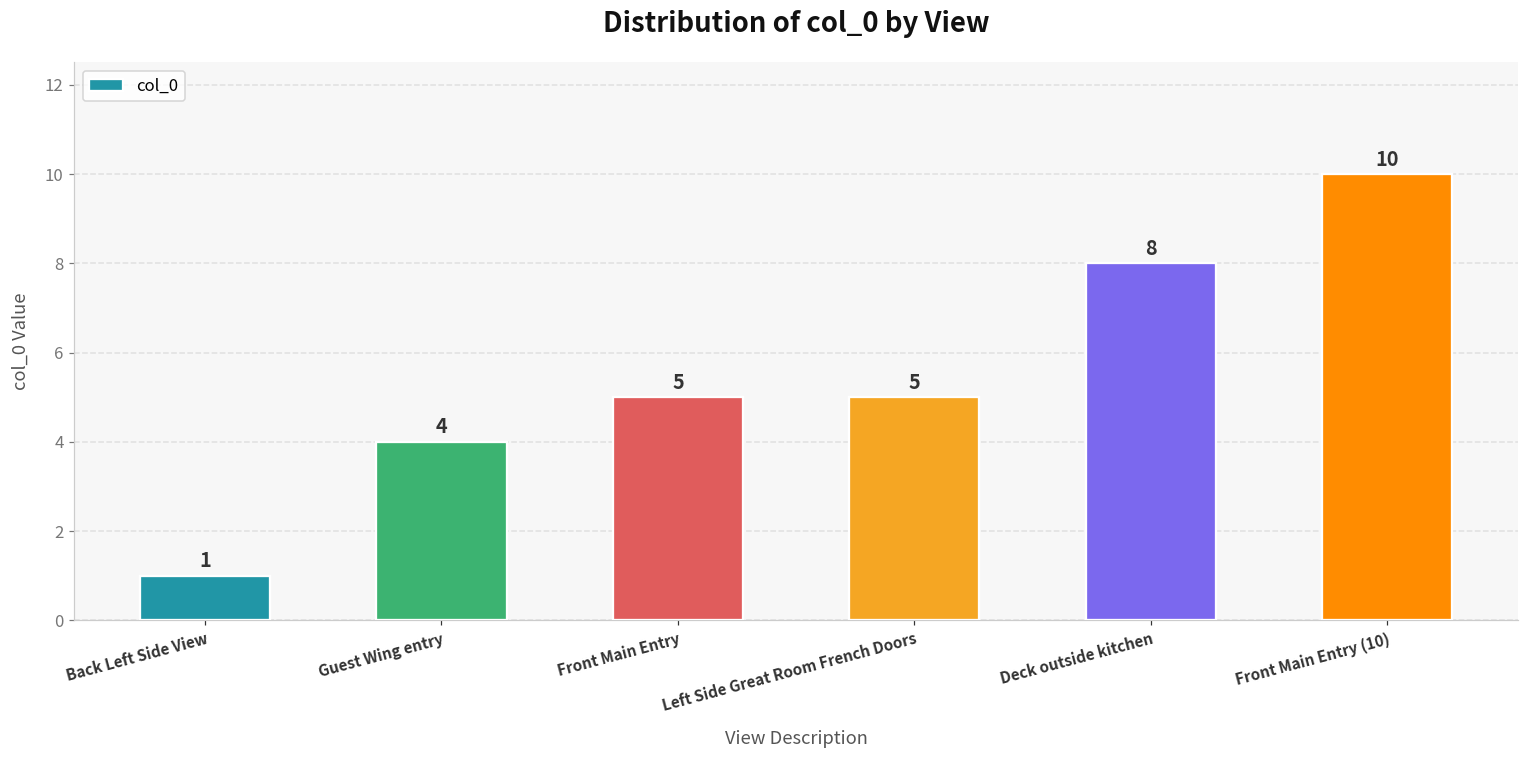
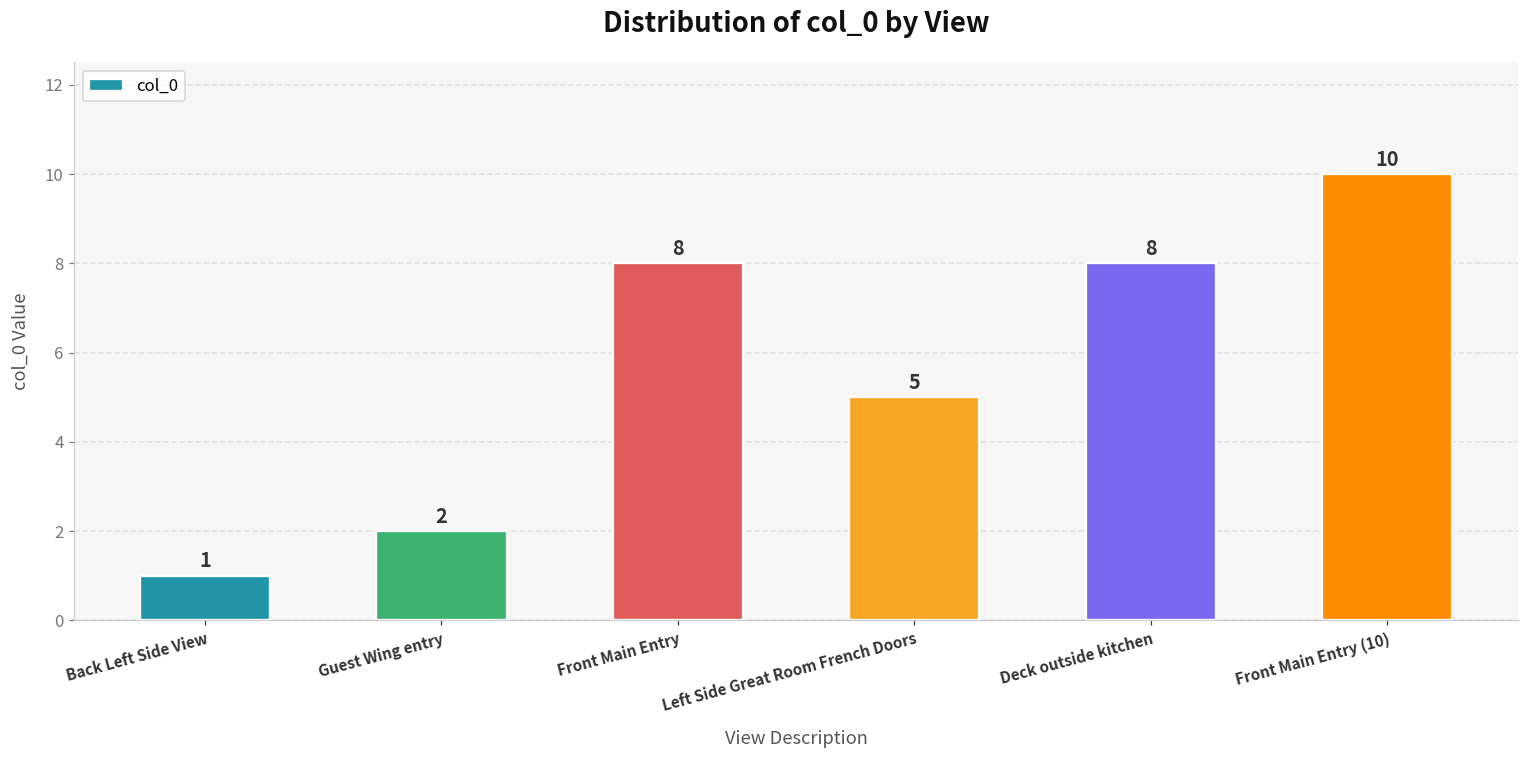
  {
    "Back Left Side View": 1,
-   "Guest Wing entry": 4,
-   "Front Main Entry": 5,
+   "Guest Wing entry": 2,
+   "Front Main Entry": 8,
    "Left Side Great Room French Doors": 5,
    "Deck outside kitchen": 8,
    "Front Main Entry (10)": 10
  }
